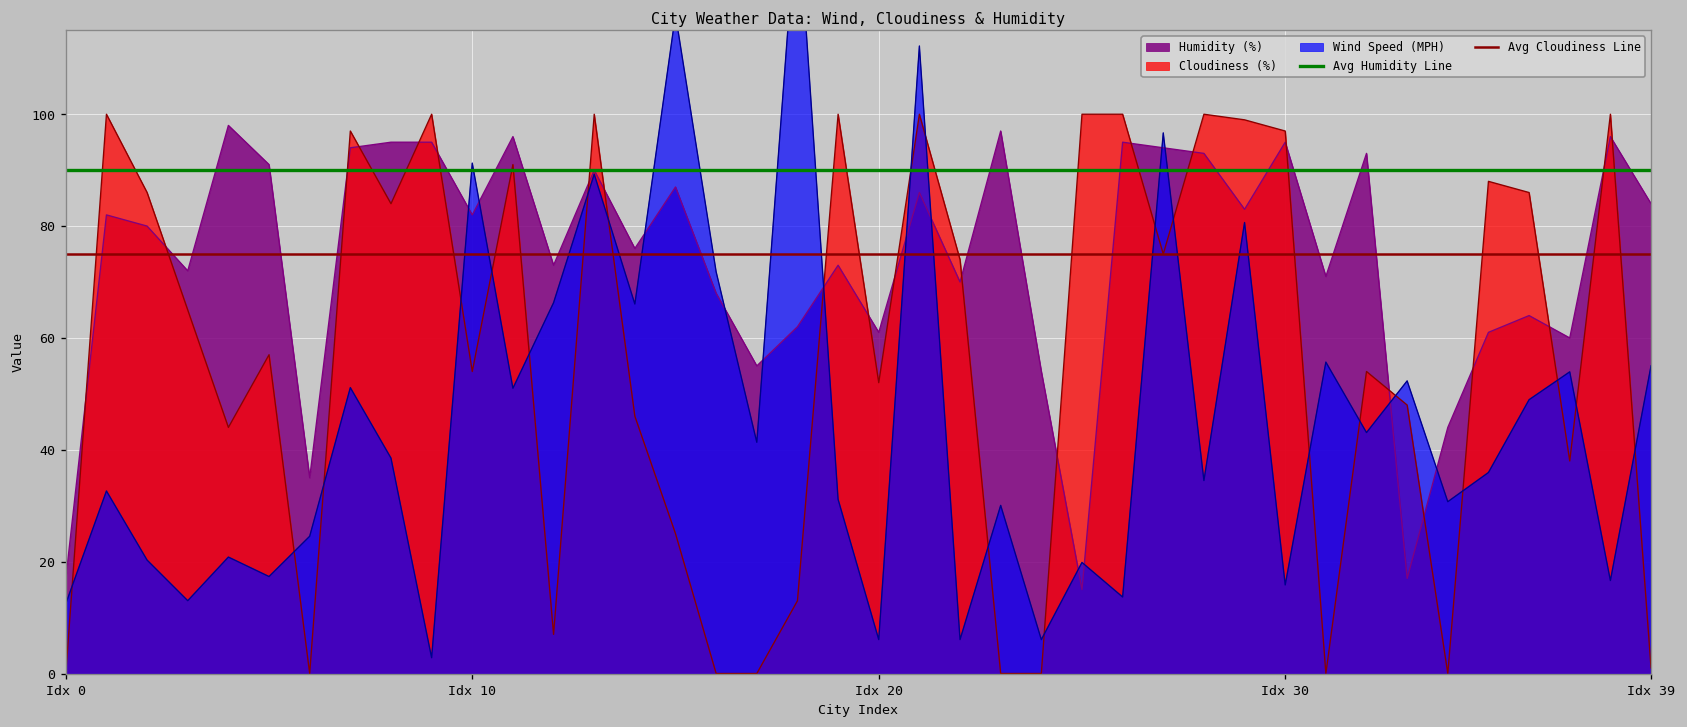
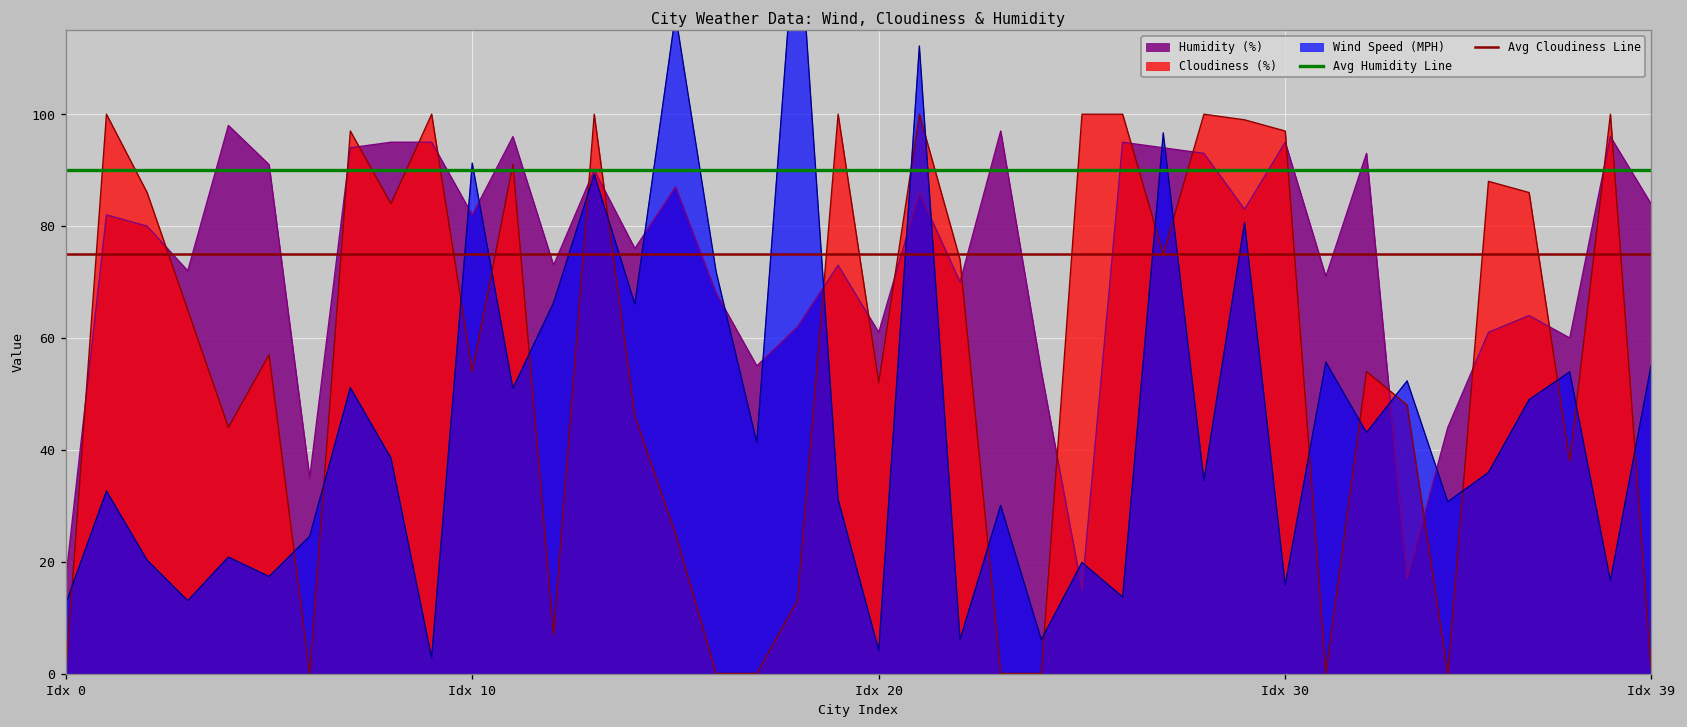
  {
    "Humidity (%)": {
      "Idx 0": 17,
      "Idx 10": 82,
      "Idx 20": 61,
      "Idx 30": 95,
      "Idx 39": 84
    },
    "Cloudiness (%)": {
      "Idx 0": 0,
      "Idx 10": 54,
      "Idx 20": 52,
      "Idx 30": 97,
      "Idx 39": 1
    },
    "Wind Speed (MPH)": {
      "Idx 0": 12,
      "Idx 10": 91,
-     "Idx 20": 6,
+     "Idx 20": 4,
      "Idx 30": 16,
      "Idx 39": 55
    }
  }
